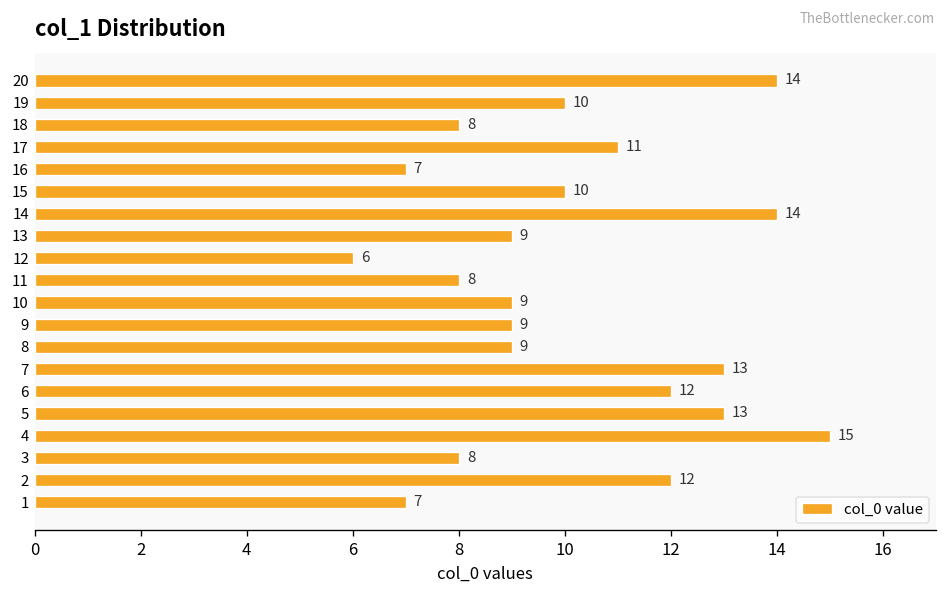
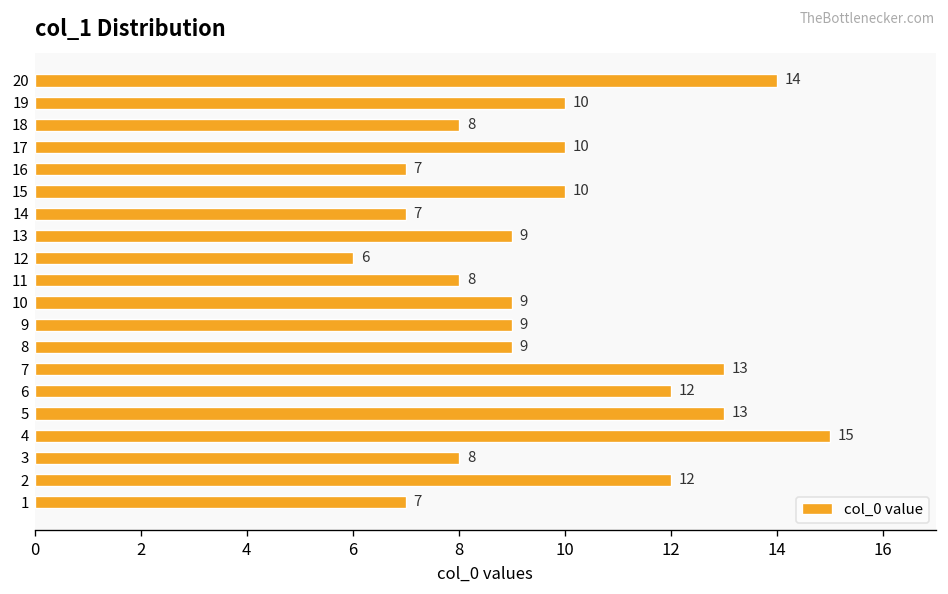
  {
    "20": 14,
    "19": 10,
    "18": 8,
-   "17": 11,
+   "17": 10,
    "16": 7,
    "15": 10,
-   "14": 14,
+   "14": 7,
    "13": 9,
    "12": 6,
    "11": 8,
    "10": 9,
    "9": 9,
    "8": 9,
    "7": 13,
    "6": 12,
    "5": 13,
    "4": 15,
    "3": 8,
    "2": 12,
    "1": 7
  }
